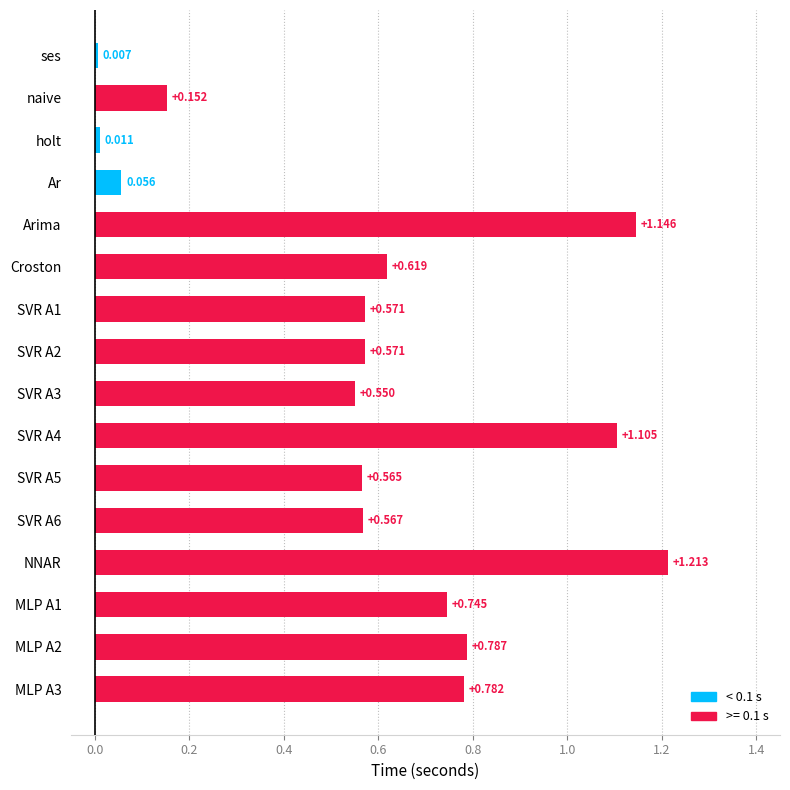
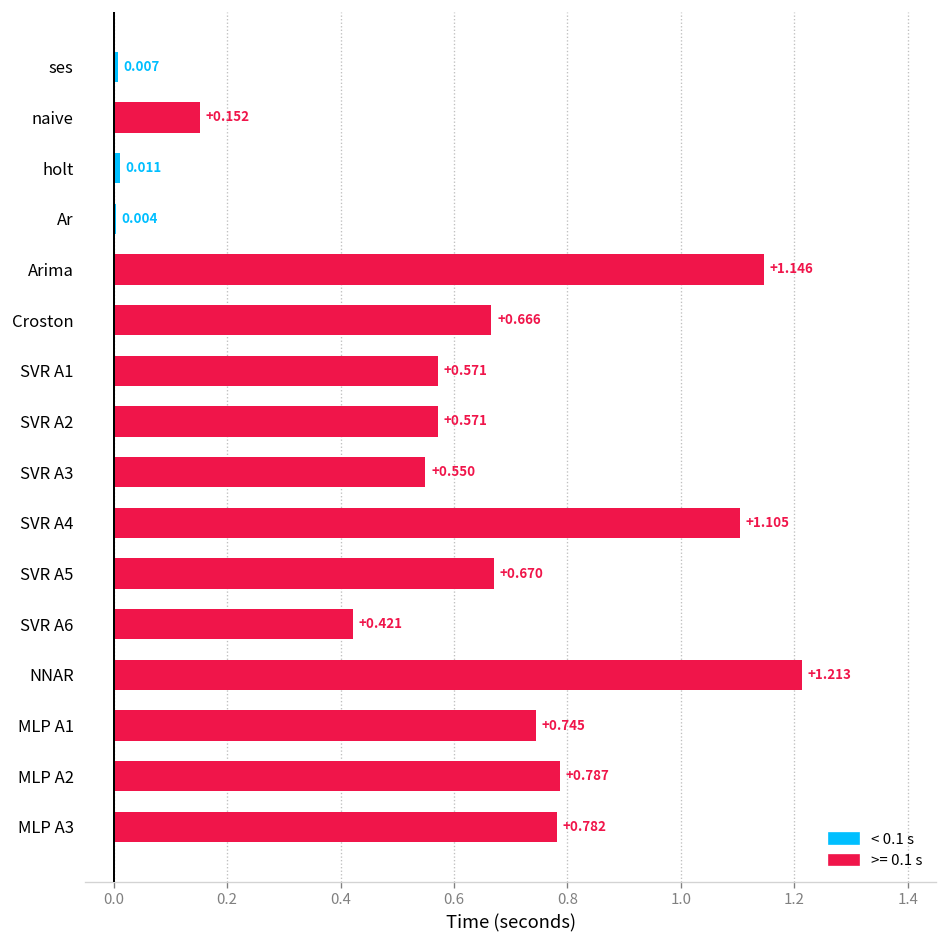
  {
    "ses": "0.007",
    "naive": "+0.152",
    "holt": "0.011",
-   "Ar": "0.056",
+   "Ar": "0.004",
    "Arima": "+1.146",
-   "Croston": "+0.619",
+   "Croston": "+0.666",
    "SVR A1": "+0.571",
    "SVR A2": "+0.571",
    "SVR A3": "+0.550",
    "SVR A4": "+1.105",
-   "SVR A5": "+0.565",
-   "SVR A6": "+0.567",
+   "SVR A5": "+0.670",
+   "SVR A6": "+0.421",
    "NNAR": "+1.213",
    "MLP A1": "+0.745",
    "MLP A2": "+0.787",
    "MLP A3": "+0.782"
  }
